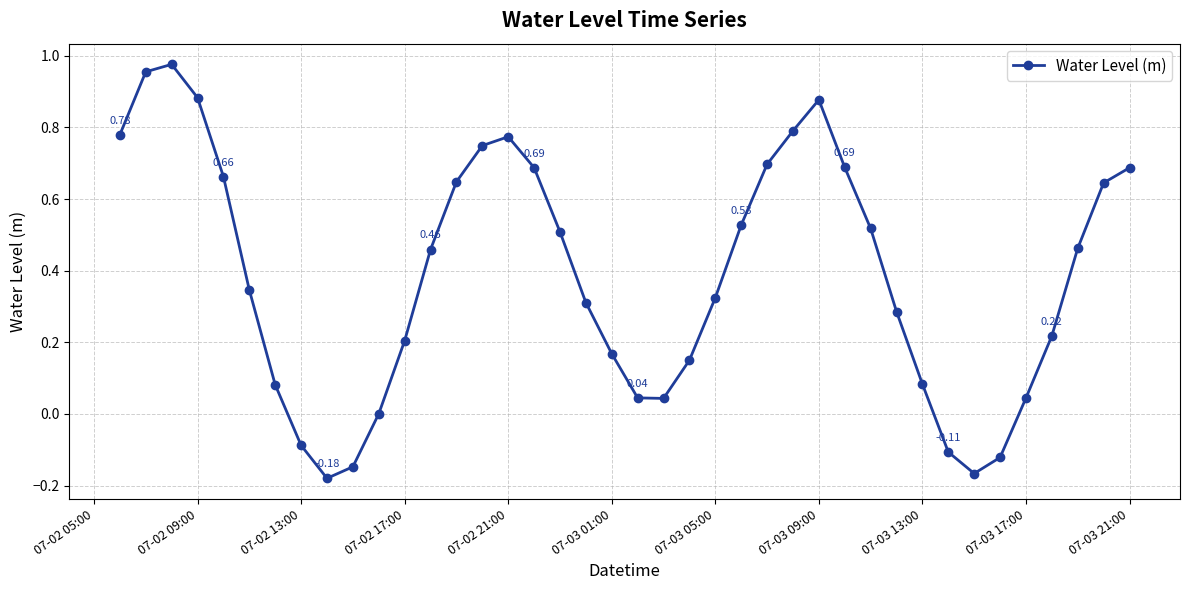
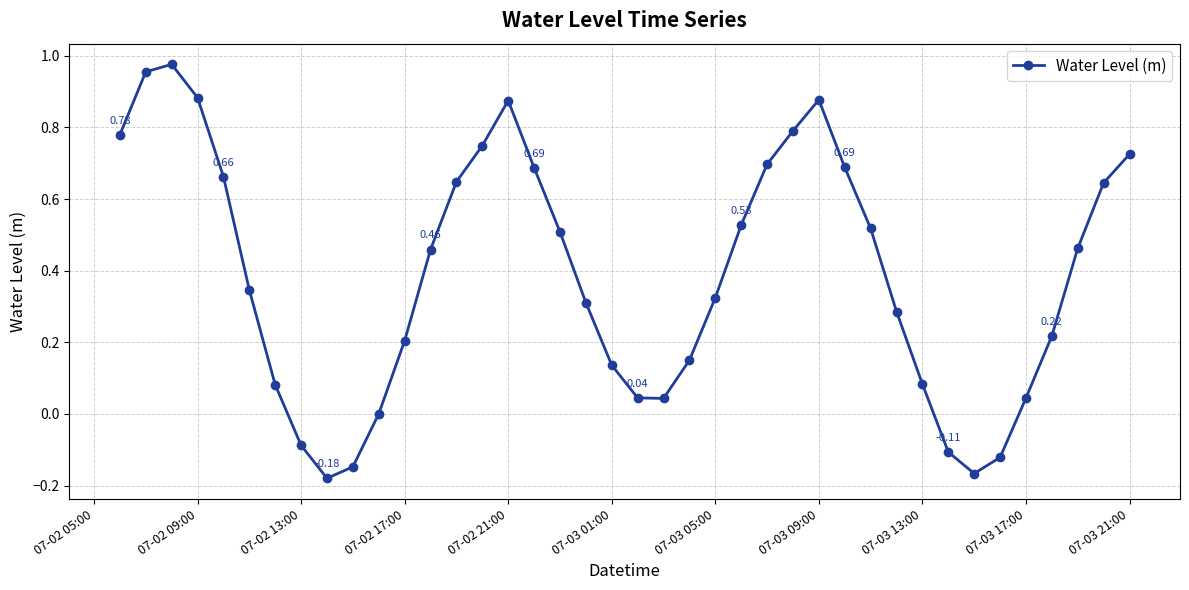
  {
    "07-02 09:00": 0.88,
    "07-02 13:00": -0.09,
    "07-02 17:00": 0.20,
-   "07-02 21:00": 0.77,
-   "07-03 01:00": 0.17,
+   "07-02 21:00": 0.88,
+   "07-03 01:00": 0.14,
    "07-03 05:00": 0.32,
    "07-03 09:00": 0.88,
    "07-03 13:00": 0.08,
    "07-03 17:00": 0.04,
-   "07-03 21:00": 0.69
+   "07-03 21:00": 0.73
  }
